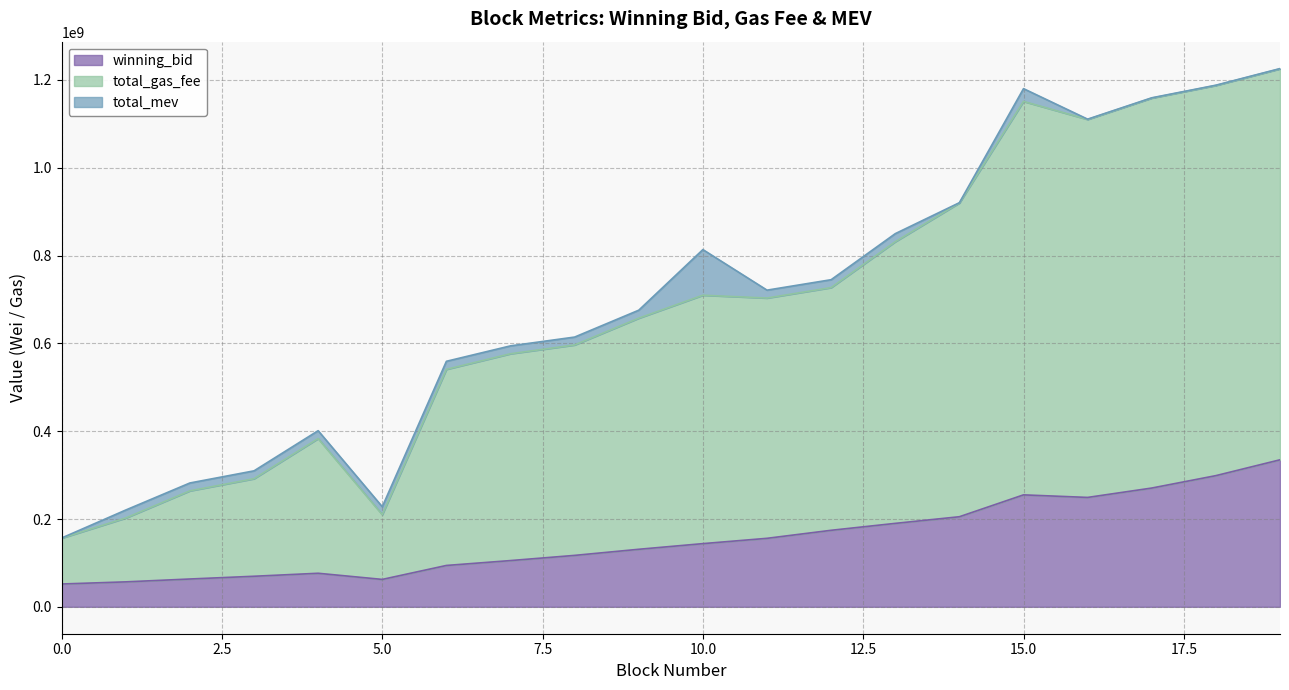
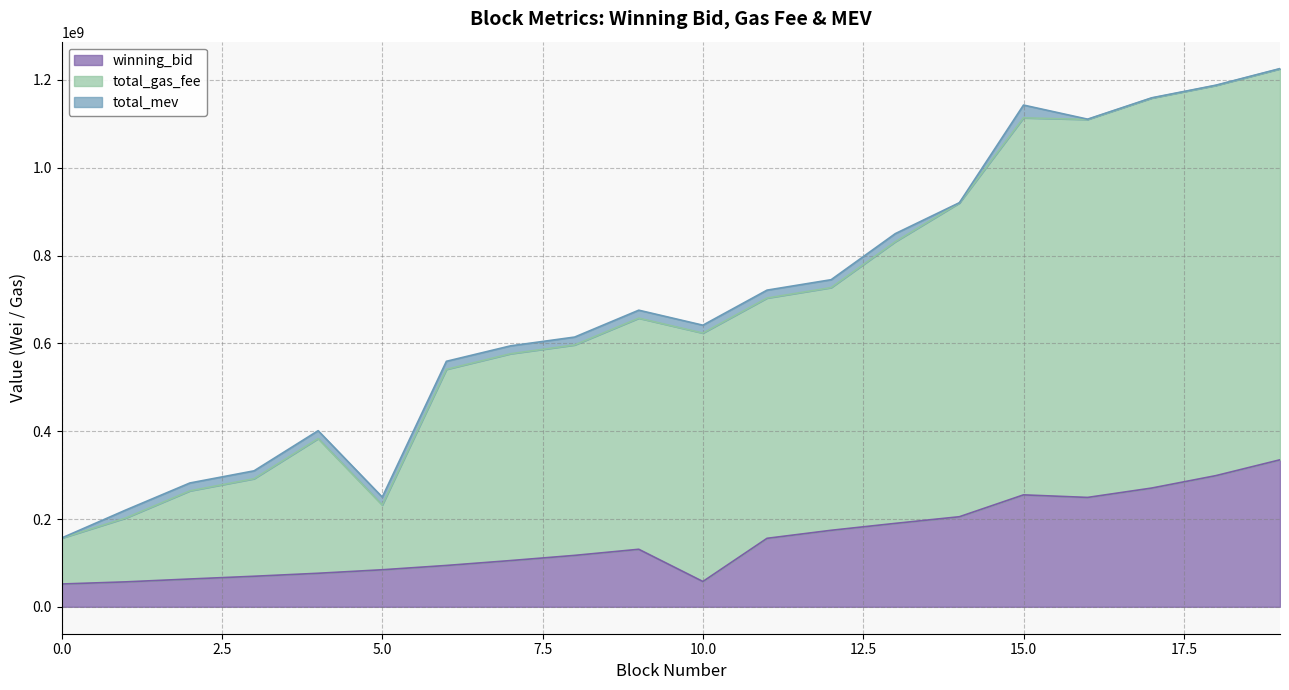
  {
    "winning_bid": {
      "0.0": 50000000,
-     "5.0": 60000000,
-     "10.0": 140000000,
+     "5.0": 80000000,
+     "10.0": 60000000,
      "15.0": 250000000
    },
    "total_gas_fee": {
      "5.0": 150000000,
      "10.0": 570000000,
-     "15.0": 900000000
+     "15.0": 860000000
    },
    "total_mev": {
      "5.0": 20000000,
-     "10.0": 100000000,
+     "10.0": 20000000,
      "15.0": 30000000
    }
  }
